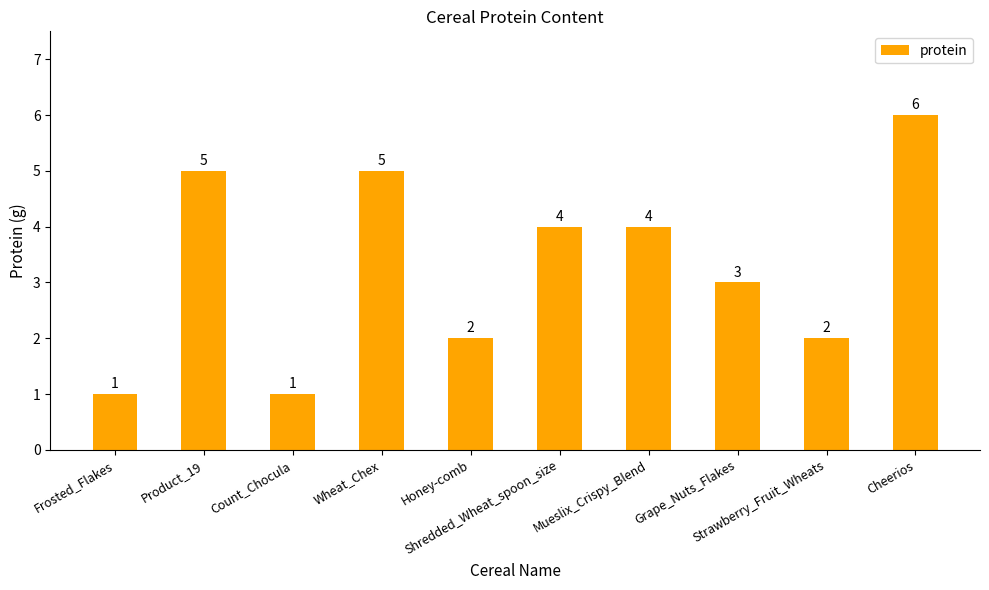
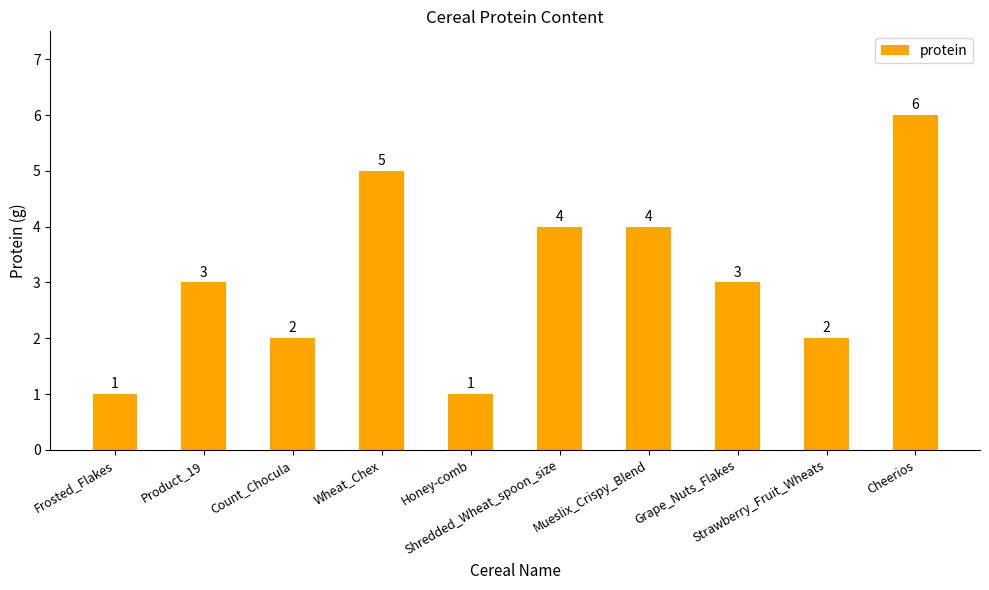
  {
    "Frosted_Flakes": 1,
-   "Product_19": 5,
-   "Count_Chocula": 1,
+   "Product_19": 3,
+   "Count_Chocula": 2,
    "Wheat_Chex": 5,
-   "Honey-comb": 2,
+   "Honey-comb": 1,
    "Shredded_Wheat_spoon_size": 4,
    "Mueslix_Crispy_Blend": 4,
    "Grape_Nuts_Flakes": 3,
    "Strawberry_Fruit_Wheats": 2,
    "Cheerios": 6
  }
